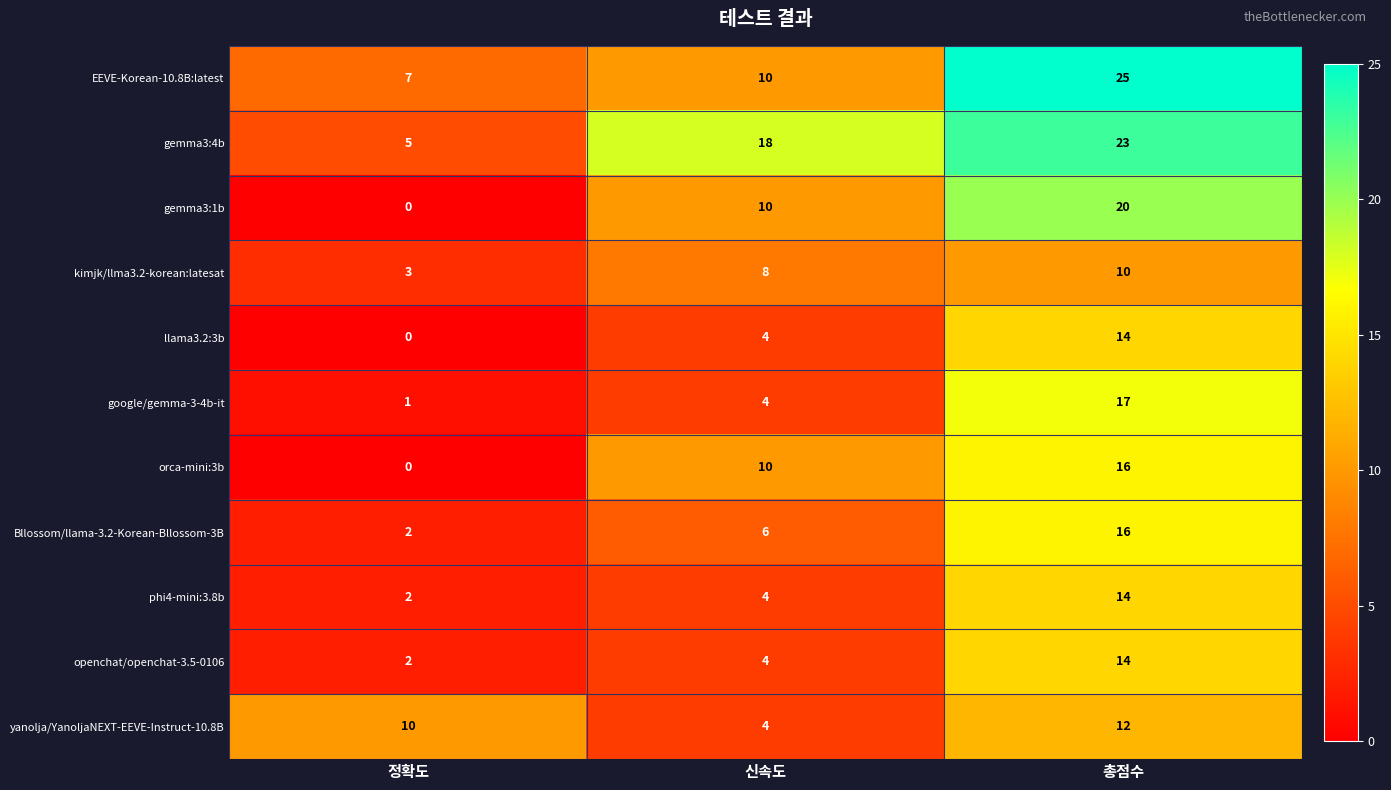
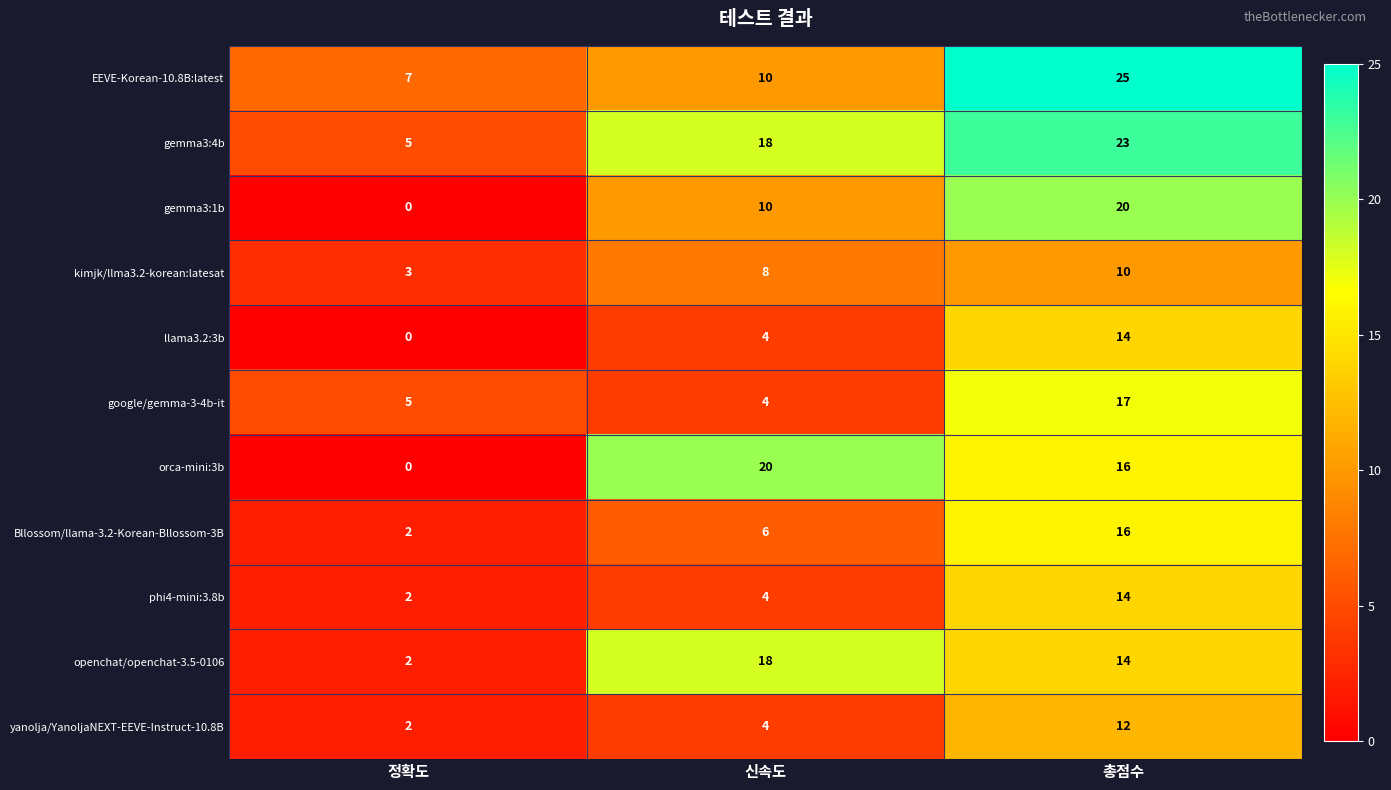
  {
    "EEVE-Korean-10.8B:latest": {
      "정확도": 7,
      "신속도": 10,
      "총점수": 25
    },
    "gemma3:4b": {
      "정확도": 5,
      "신속도": 18,
      "총점수": 23
    },
    "gemma3:1b": {
      "정확도": 0,
      "신속도": 10,
      "총점수": 20
    },
    "kimjk/llma3.2-korean:latesat": {
      "정확도": 3,
      "신속도": 8,
      "총점수": 10
    },
    "llama3.2:3b": {
      "정확도": 0,
      "신속도": 4,
      "총점수": 14
    },
    "google/gemma-3-4b-it": {
-     "정확도": 1,
+     "정확도": 5,
      "신속도": 4,
      "총점수": 17
    },
    "orca-mini:3b": {
      "정확도": 0,
-     "신속도": 10,
+     "신속도": 20,
      "총점수": 16
    },
    "Bllossom/llama-3.2-Korean-Bllossom-3B": {
      "정확도": 2,
      "신속도": 6,
      "총점수": 16
    },
    "phi4-mini:3.8b": {
      "정확도": 2,
      "신속도": 4,
      "총점수": 14
    },
    "openchat/openchat-3.5-0106": {
      "정확도": 2,
-     "신속도": 4,
+     "신속도": 18,
      "총점수": 14
    },
    "yanolja/YanoljaNEXT-EEVE-Instruct-10.8B": {
-     "정확도": 10,
+     "정확도": 2,
      "신속도": 4,
      "총점수": 12
    }
  }
